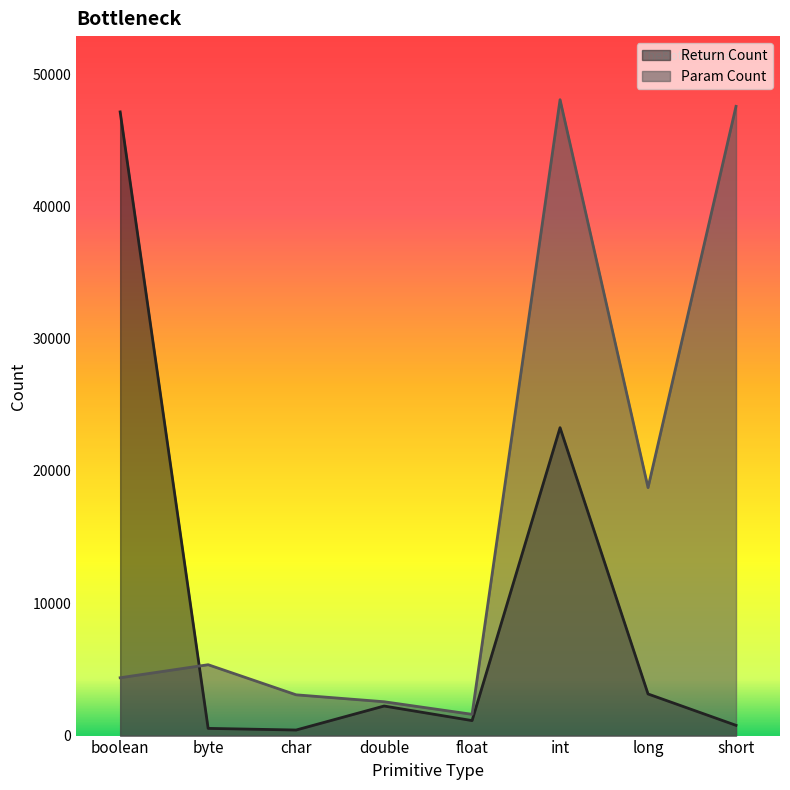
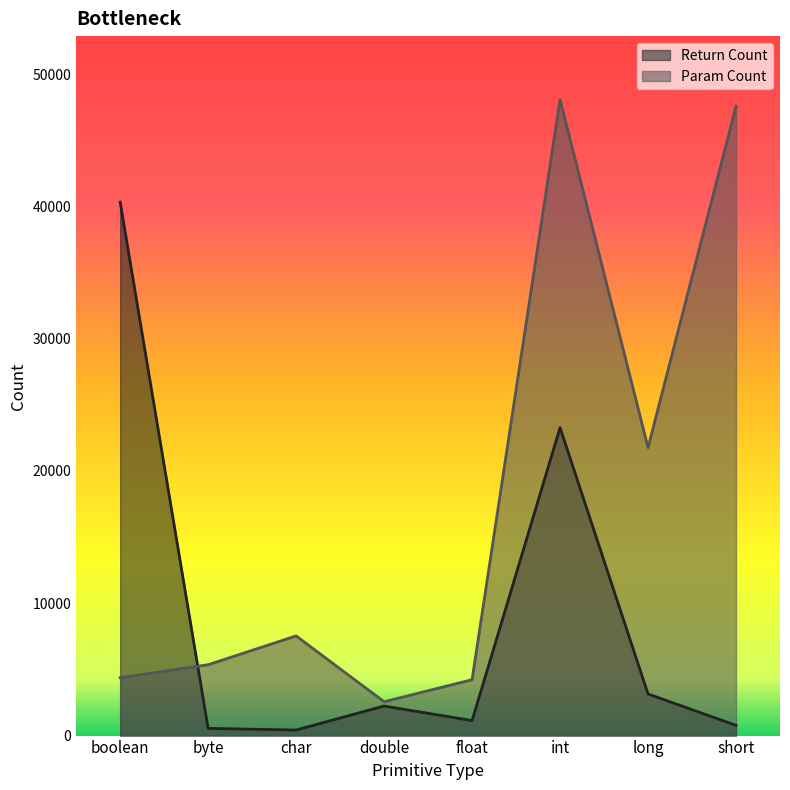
  {
    "Return Count": {
-     "boolean": 47100,
+     "boolean": 40300,
      "byte": 500,
      "char": 400,
      "double": 2200,
      "float": 1100,
      "int": 23300,
      "long": 3100,
      "short": 800
    },
    "Param Count": {
      "boolean": 4400,
      "byte": 5400,
-     "char": 3100,
+     "char": 7500,
      "double": 2600,
-     "float": 1600,
+     "float": 4200,
      "int": 48100,
-     "long": 18700,
+     "long": 21800,
      "short": 47600
    }
  }
